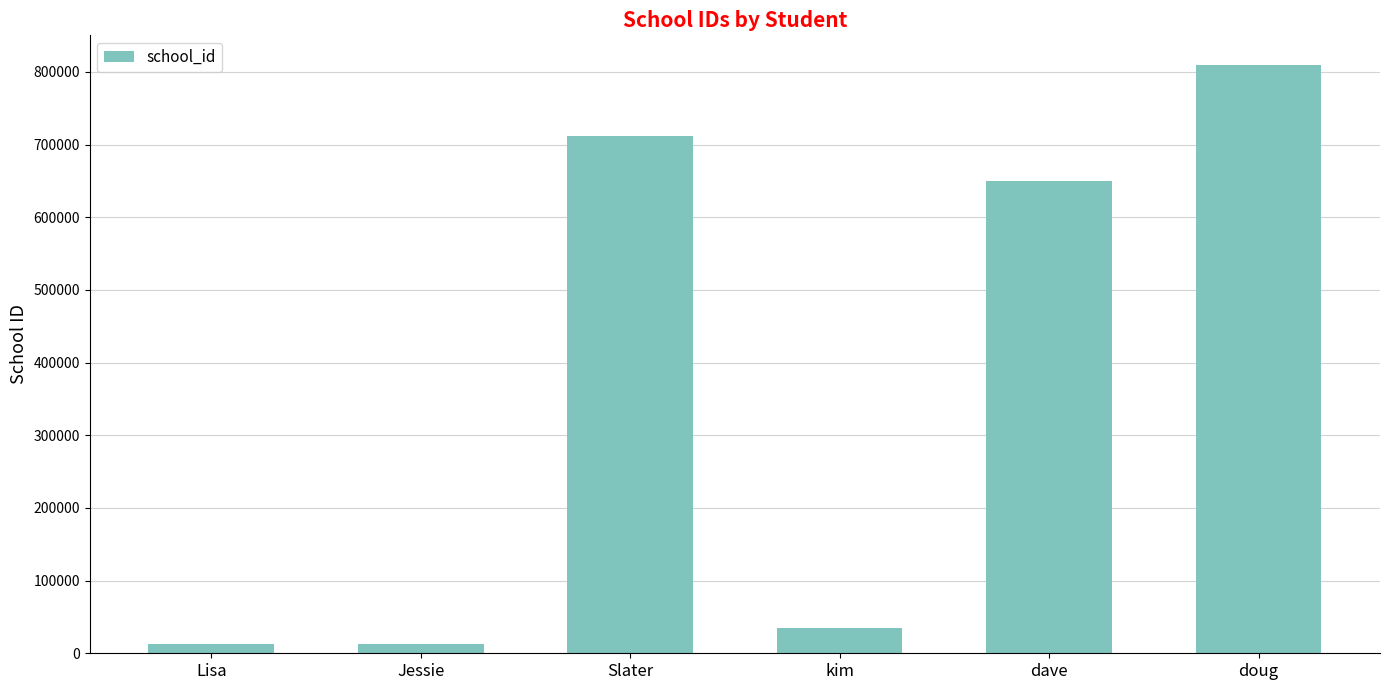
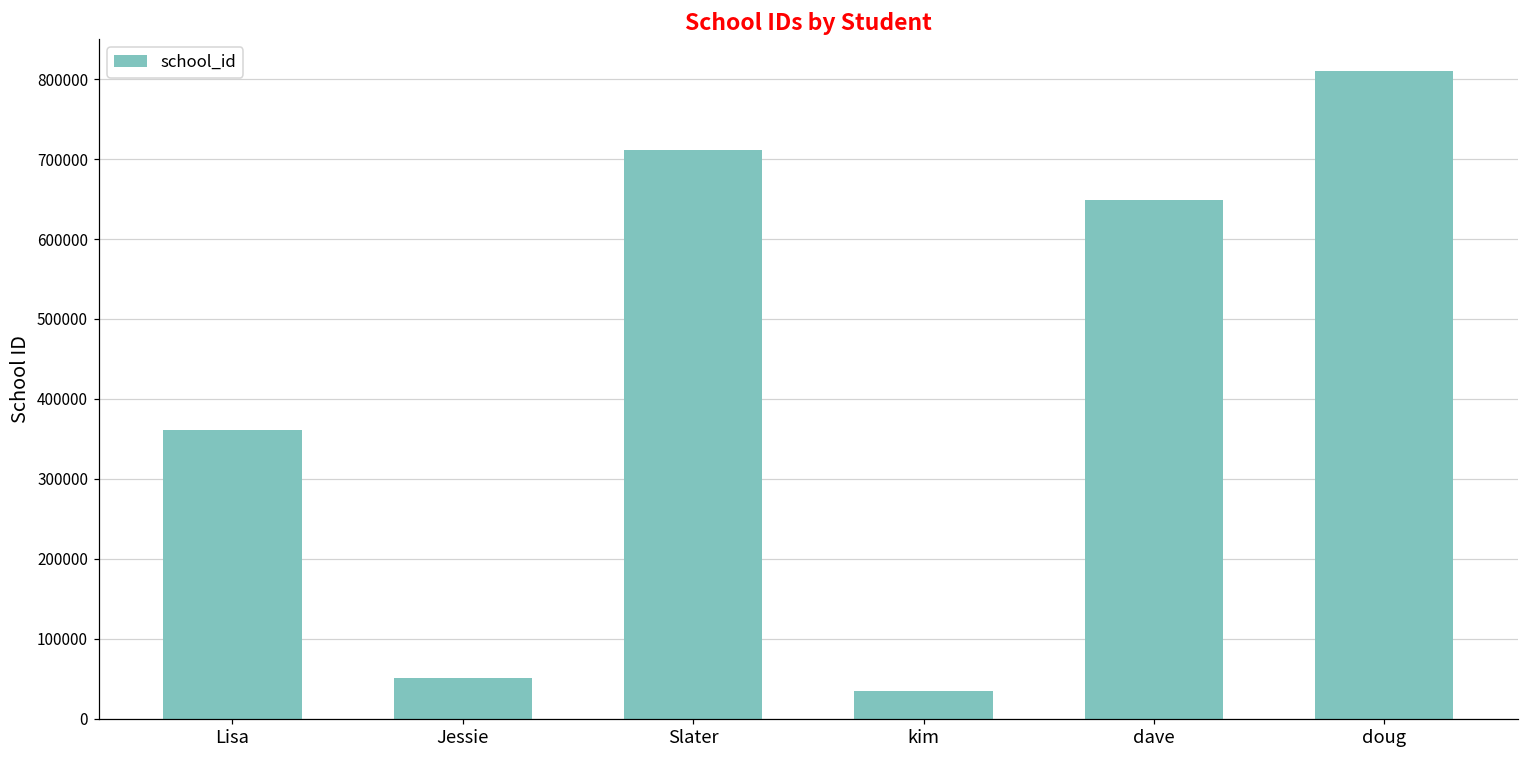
  {
-   "Lisa": 10000,
-   "Jessie": 10000,
+   "Lisa": 360000,
+   "Jessie": 50000,
    "Slater": 710000,
    "kim": 30000,
    "dave": 650000,
    "doug": 810000
  }
